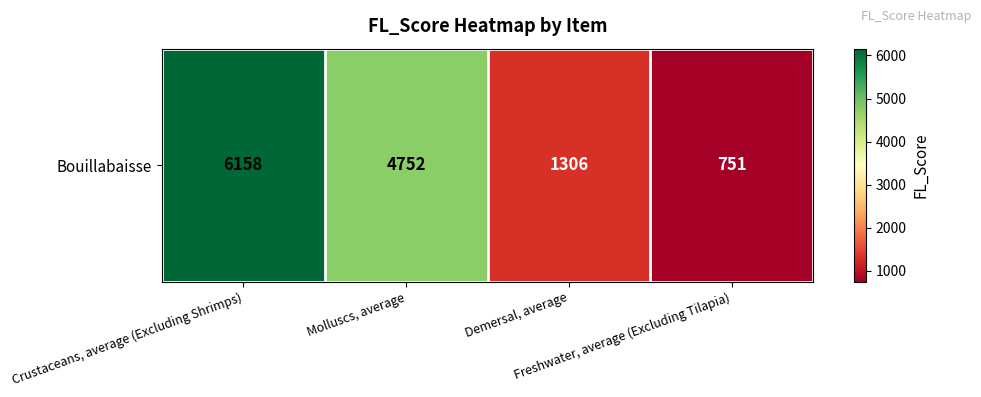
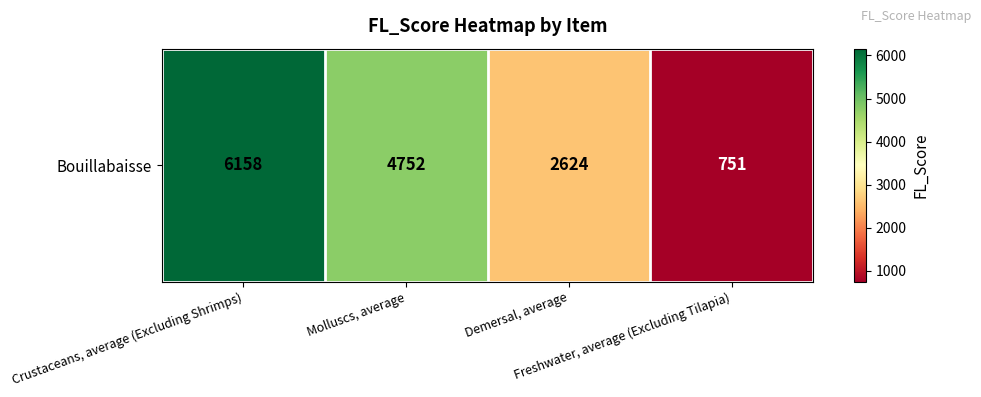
  {
    "Bouillabaisse": {
      "Crustaceans, average (Excluding Shrimps)": 6158,
      "Molluscs, average": 4752,
-     "Demersal, average": 1306,
+     "Demersal, average": 2624,
      "Freshwater, average (Excluding Tilapia)": 751
    }
  }
